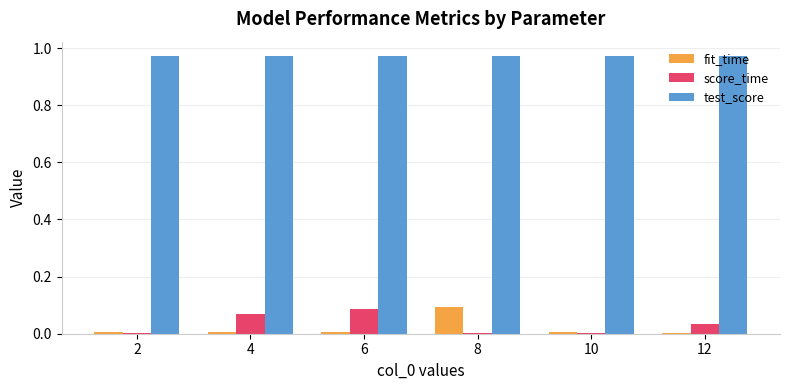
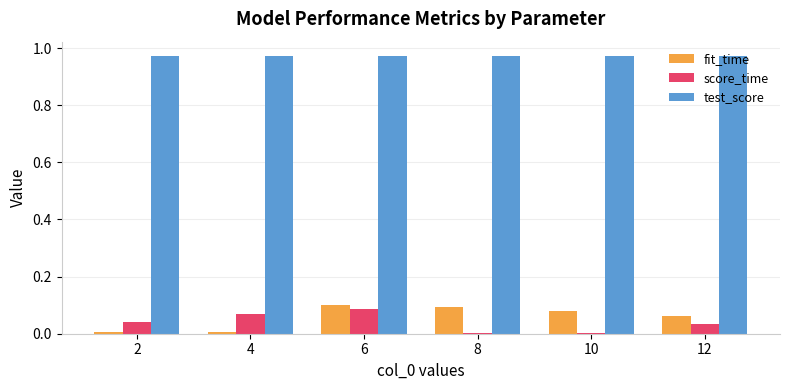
  {
    "fit_time": {
-     "6": 0.01,
+     "6": 0.10,
      "8": 0.09,
-     "10": 0.00,
-     "12": 0.00
+     "10": 0.08,
+     "12": 0.06
    },
    "score_time": {
-     "2": 0.00,
+     "2": 0.04,
      "4": 0.07,
      "6": 0.09,
      "12": 0.03
    },
    "test_score": {
      "2": 0.97,
      "4": 0.97,
      "6": 0.97,
      "8": 0.97,
      "10": 0.97,
      "12": 0.97
    }
  }
